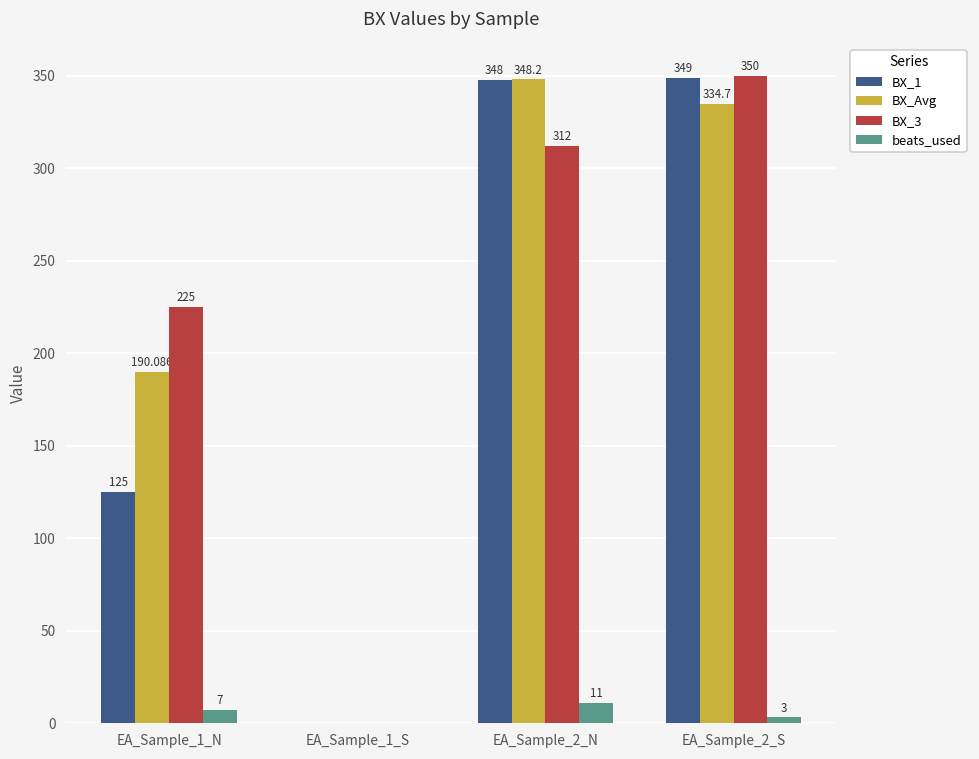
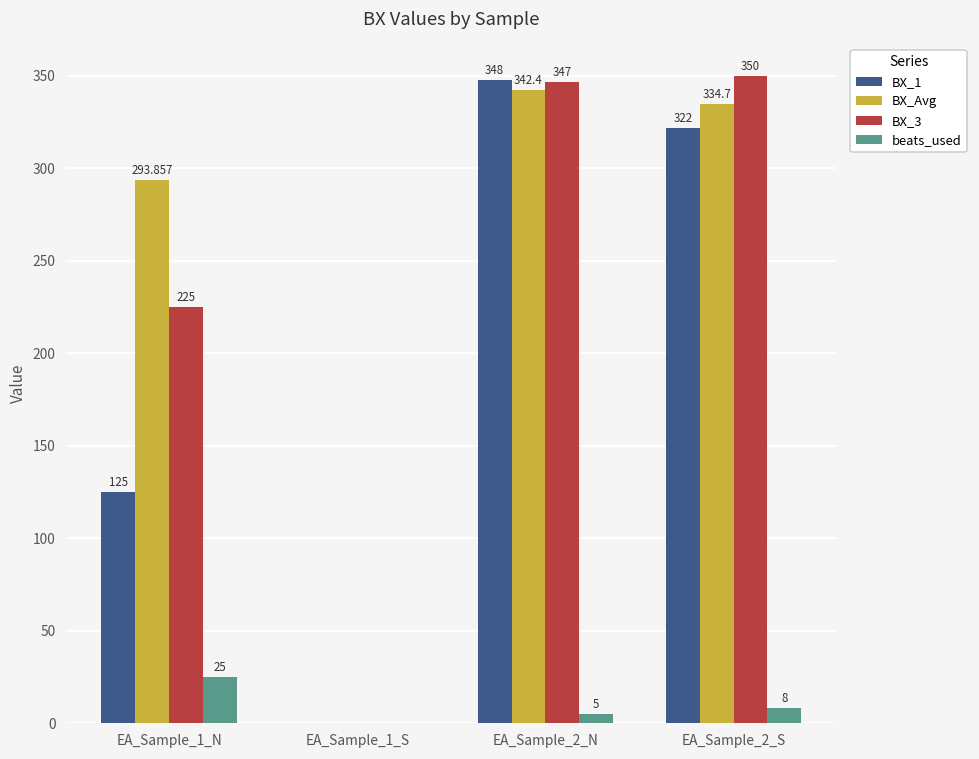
  {
    "BX_1": {
      "EA_Sample_1_N": 125,
      "EA_Sample_2_N": 348,
-     "EA_Sample_2_S": 349
+     "EA_Sample_2_S": 322
    },
    "BX_Avg": {
-     "EA_Sample_1_N": 190.086,
-     "EA_Sample_2_N": 348.2,
+     "EA_Sample_1_N": 293.857,
+     "EA_Sample_2_N": 342.4,
      "EA_Sample_2_S": 334.7
    },
    "BX_3": {
      "EA_Sample_1_N": 225,
-     "EA_Sample_2_N": 312,
+     "EA_Sample_2_N": 347,
      "EA_Sample_2_S": 350
    },
    "beats_used": {
-     "EA_Sample_1_N": 7,
-     "EA_Sample_2_N": 11,
-     "EA_Sample_2_S": 3
+     "EA_Sample_1_N": 25,
+     "EA_Sample_2_N": 5,
+     "EA_Sample_2_S": 8
    }
  }
